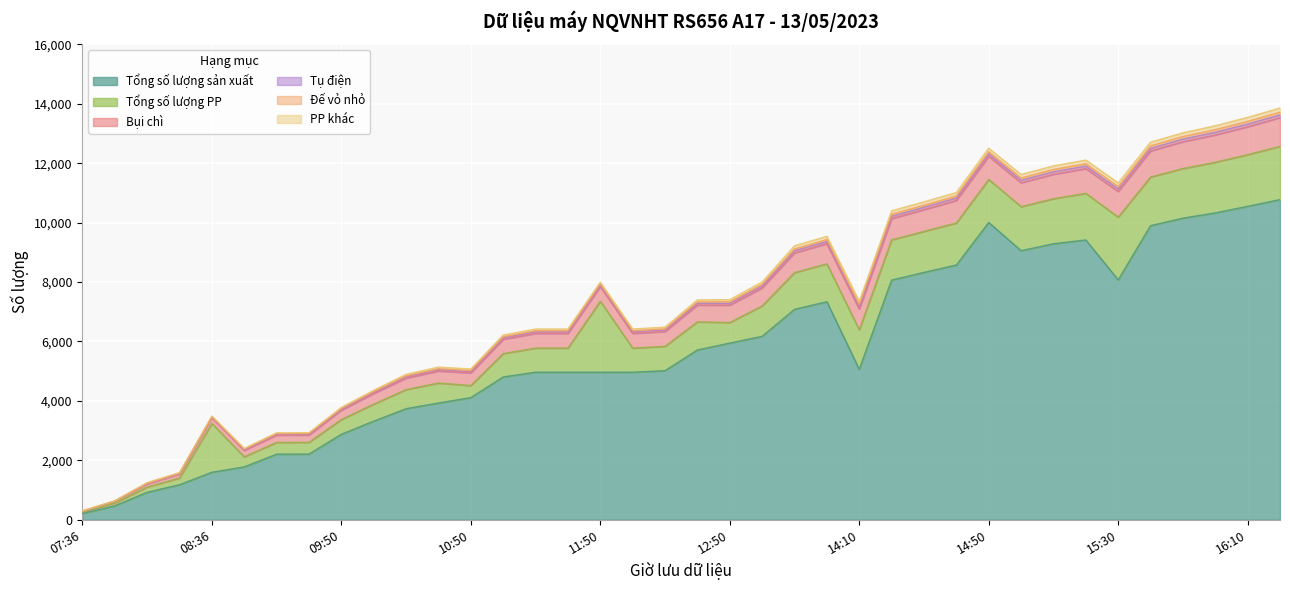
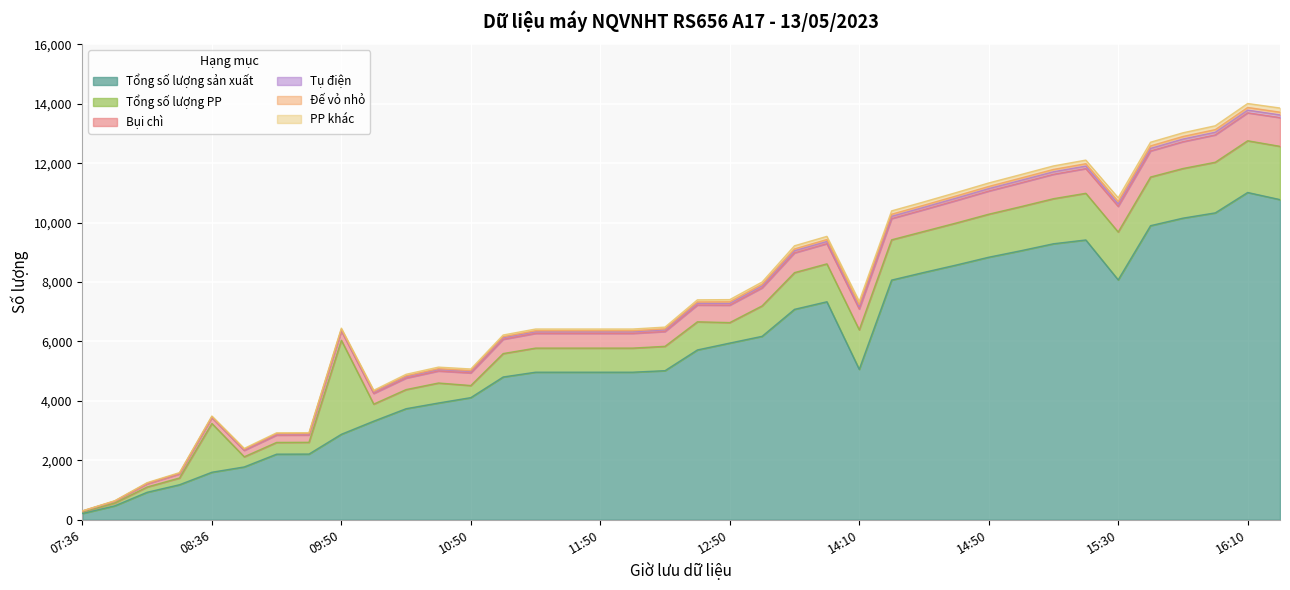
  {
    "Tổng số lượng sản xuất": {
      "08:36": "1,600",
      "09:50": "2,900",
      "10:50": "4,100",
      "11:50": "5,000",
      "12:50": "5,900",
      "14:10": "5,100",
-     "14:50": "10,000",
+     "14:50": "8,800",
      "15:30": "8,100",
-     "16:10": "10,500"
+     "16:10": "11,000"
    },
    "Tổng số lượng PP": {
      "08:36": "1,600",
-     "09:50": "500",
+     "09:50": "3,200",
      "10:50": "400",
-     "11:50": "2,400",
+     "11:50": "800",
      "12:50": "700",
      "14:10": "1,300",
      "14:50": "1,400",
-     "15:30": "2,100",
+     "15:30": "1,600",
      "16:10": "1,700"
    },
    "Tụ điện": {
      "16:10": "100"
    }
  }
